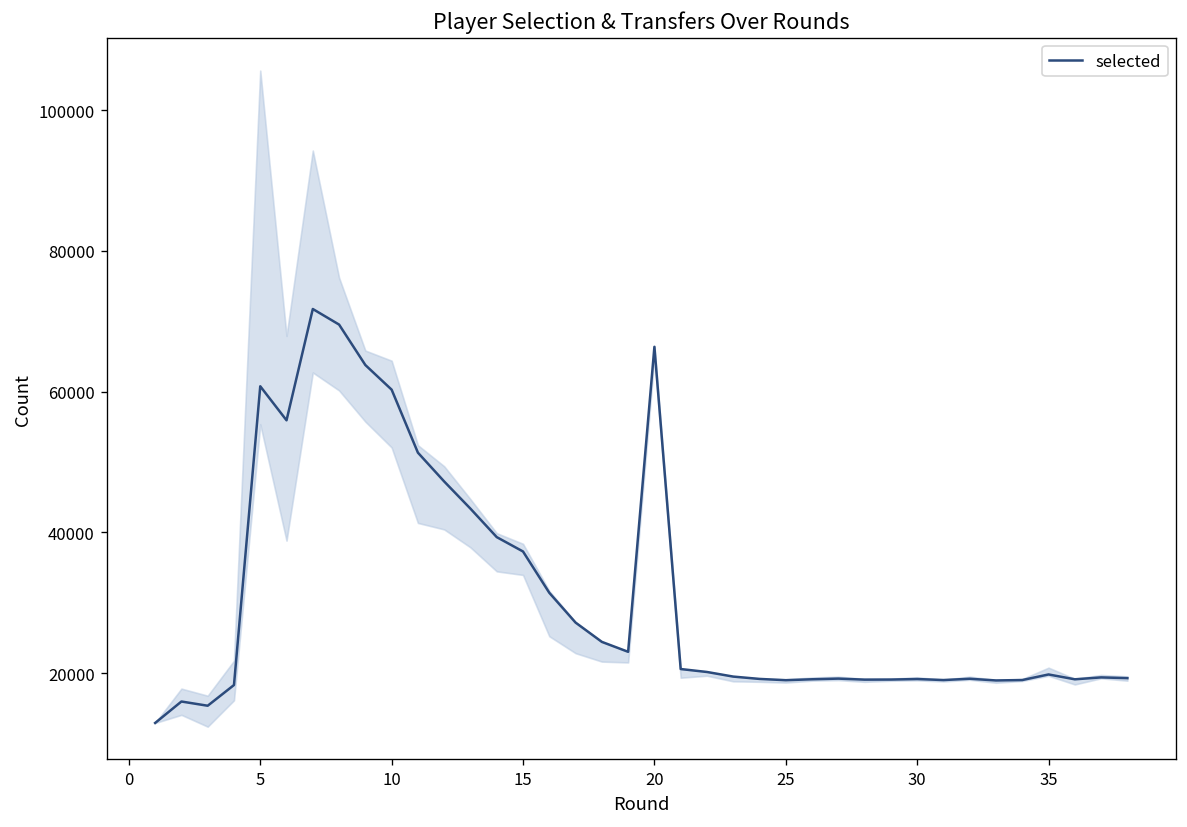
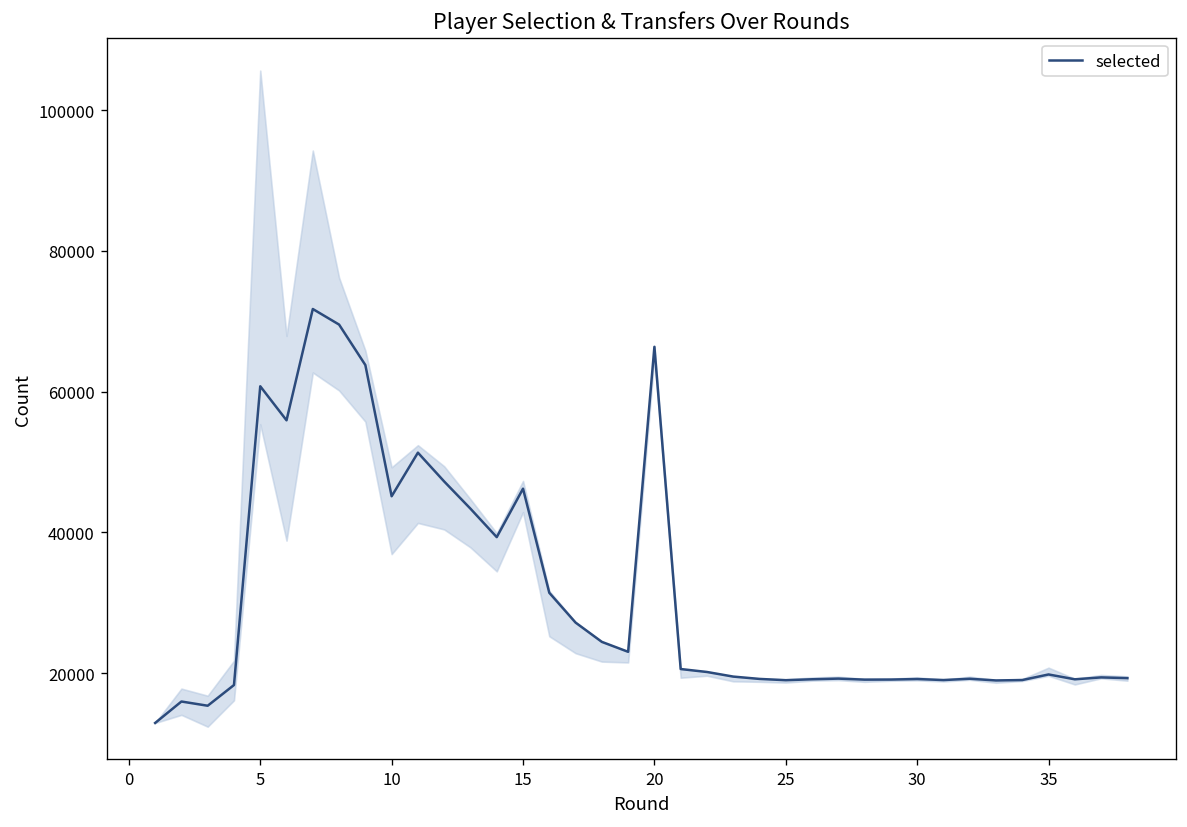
  {
    "selected": {
      "5": 61000,
-     "10": 60000,
-     "15": 37000,
+     "10": 45000,
+     "15": 46000,
      "35": 20000
    }
  }
